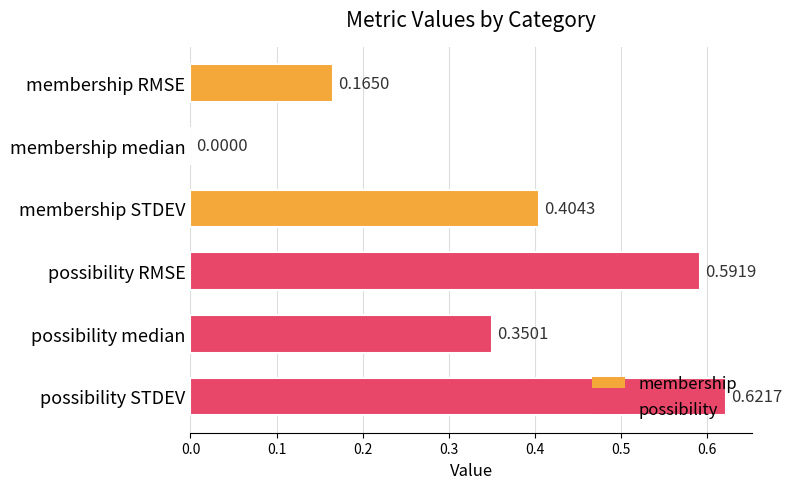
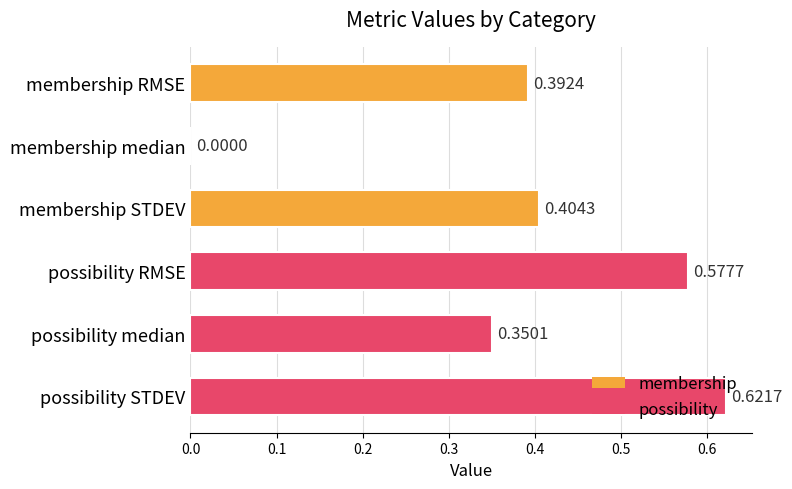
  {
-   "membership RMSE": 0.1650,
+   "membership RMSE": 0.3924,
    "membership median": 0.0000,
    "membership STDEV": 0.4043,
-   "possibility RMSE": 0.5919,
+   "possibility RMSE": 0.5777,
    "possibility median": 0.3501,
    "possibility STDEV": 0.6217
  }
